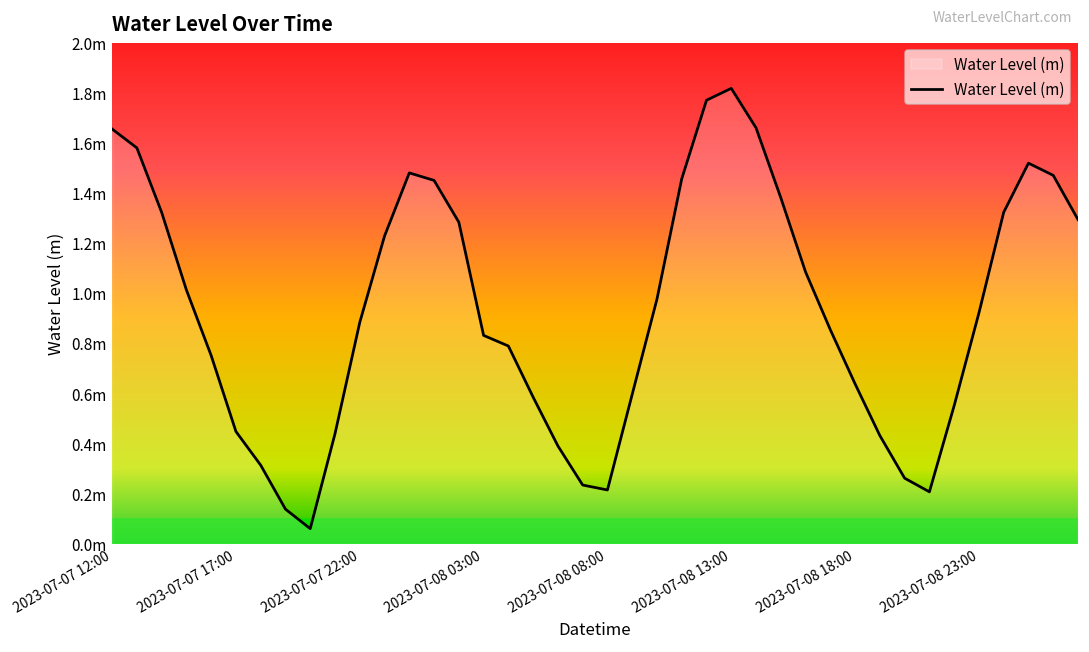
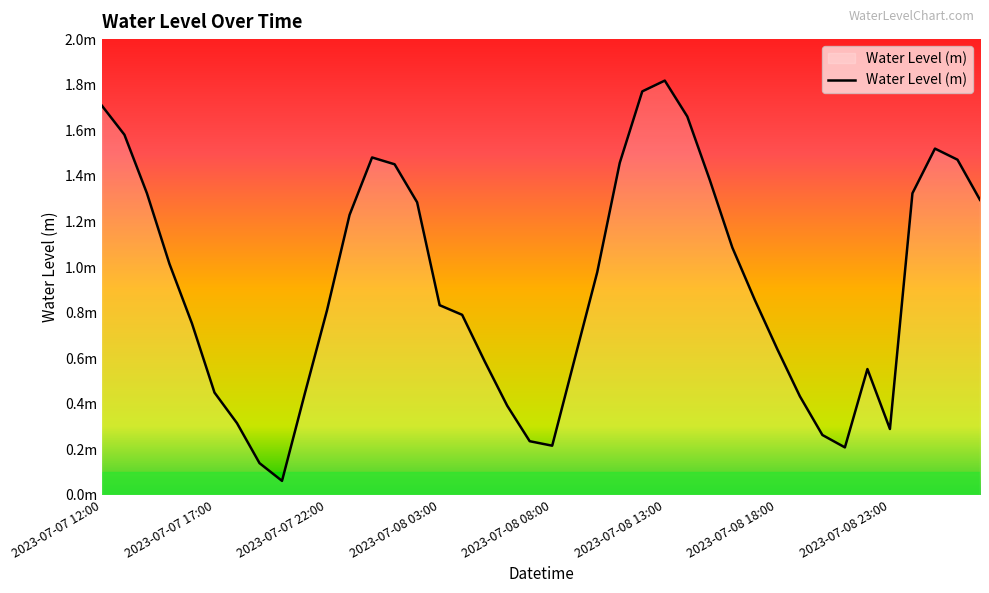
  {
-   "2023-07-07 12:00": "1.66m",
+   "2023-07-07 12:00": "1.71m",
    "2023-07-07 17:00": "0.45m",
-   "2023-07-07 22:00": "0.88m",
+   "2023-07-07 22:00": "0.81m",
    "2023-07-08 03:00": "0.83m",
    "2023-07-08 08:00": "0.22m",
    "2023-07-08 13:00": "1.82m",
    "2023-07-08 18:00": "0.64m",
-   "2023-07-08 23:00": "0.92m"
+   "2023-07-08 23:00": "0.29m"
  }
